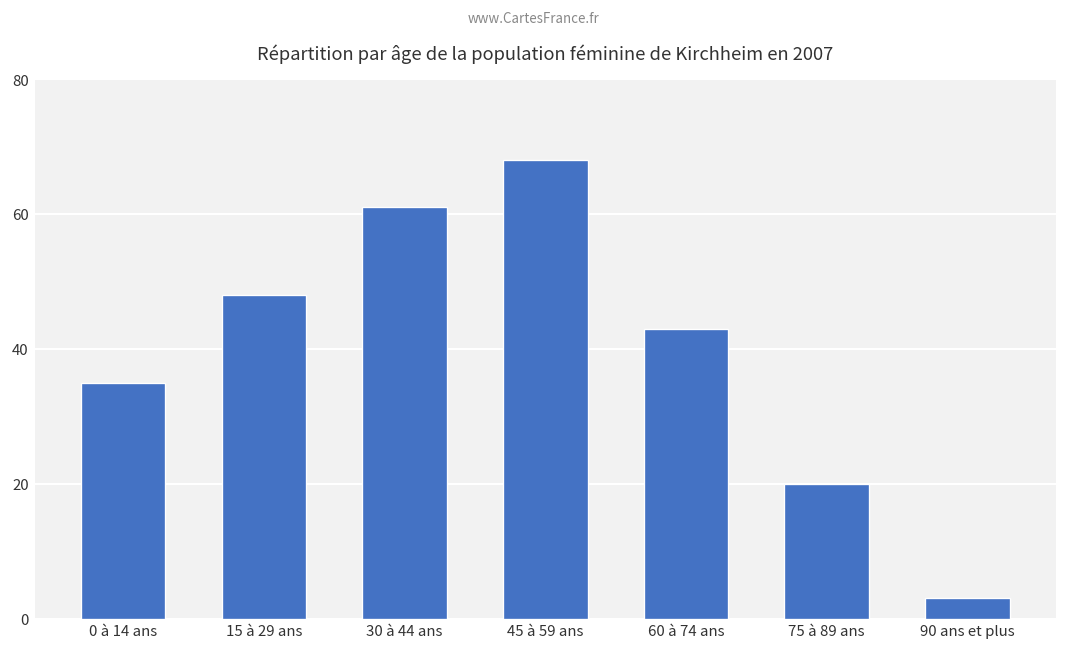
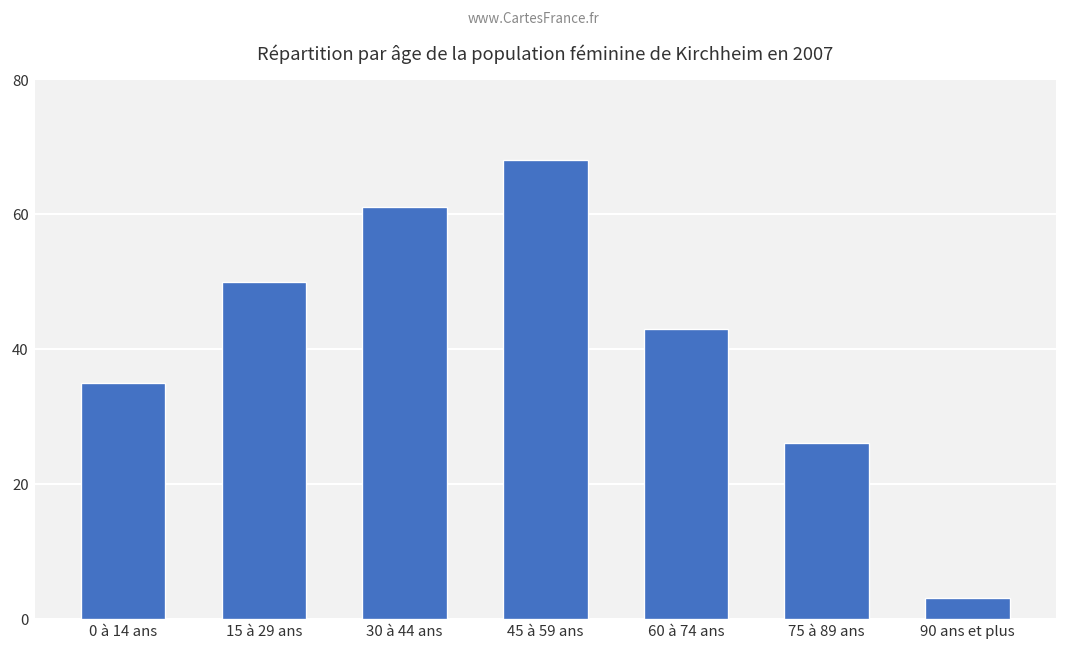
  {
    "0 à 14 ans": 35,
-   "15 à 29 ans": 48,
+   "15 à 29 ans": 50,
    "30 à 44 ans": 61,
    "45 à 59 ans": 68,
    "60 à 74 ans": 43,
-   "75 à 89 ans": 20,
+   "75 à 89 ans": 26,
    "90 ans et plus": 3
  }
